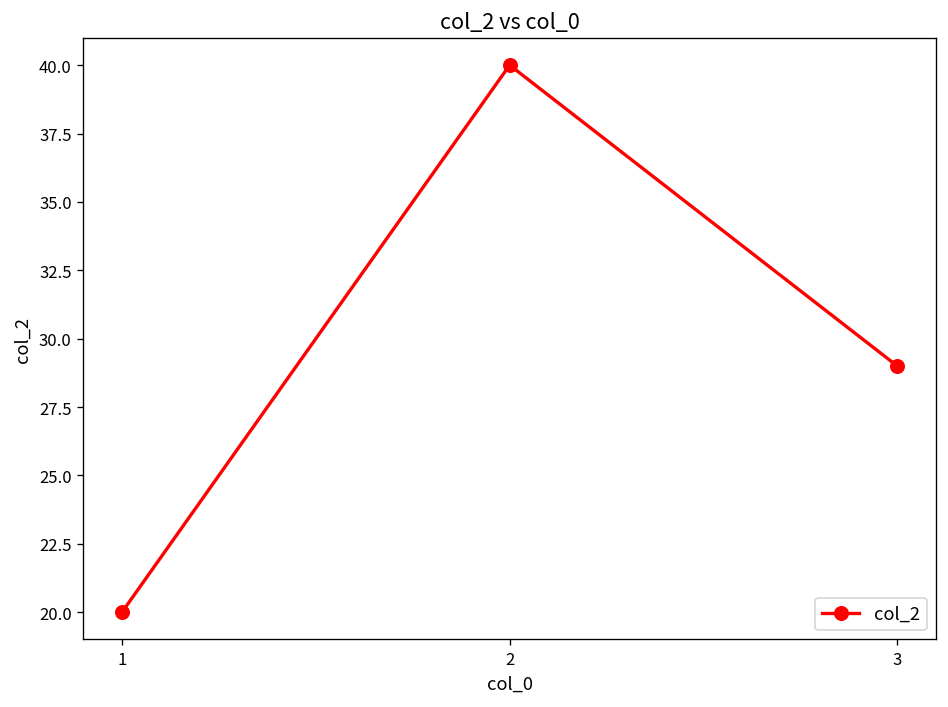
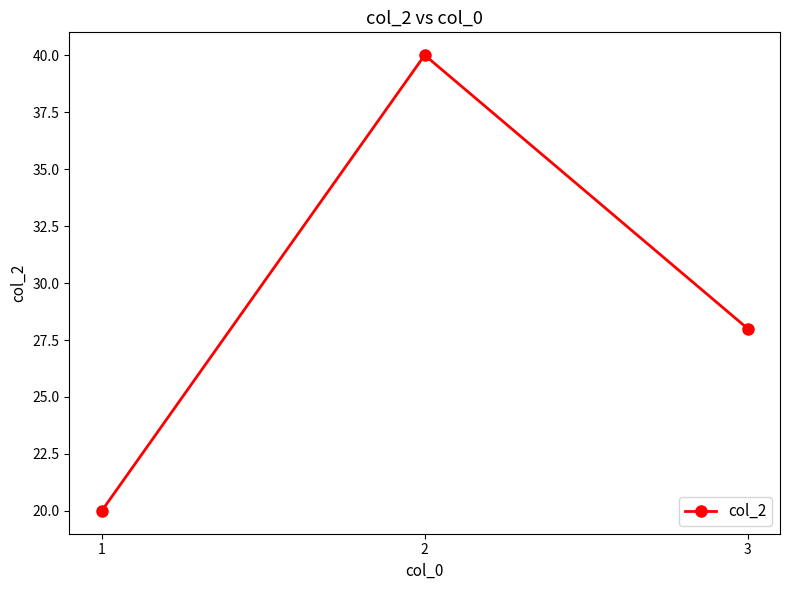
  {
    "1": 20,
    "2": 40,
-   "3": 29
+   "3": 28
  }
